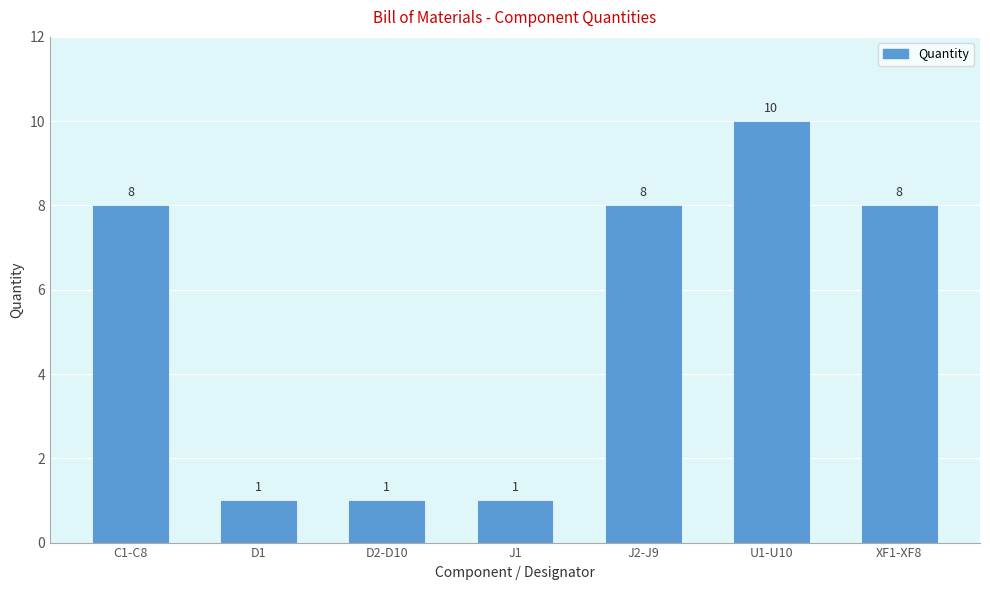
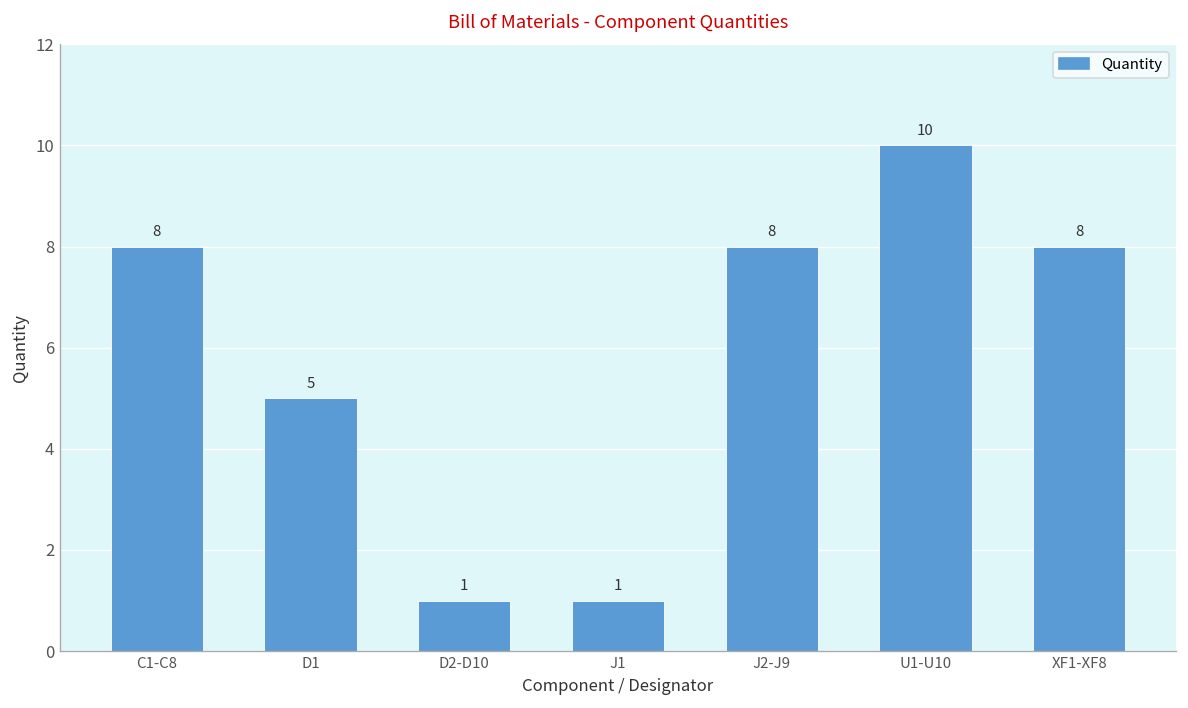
  {
    "C1-C8": 8,
-   "D1": 1,
+   "D1": 5,
    "D2-D10": 1,
    "J1": 1,
    "J2-J9": 8,
    "U1-U10": 10,
    "XF1-XF8": 8
  }
